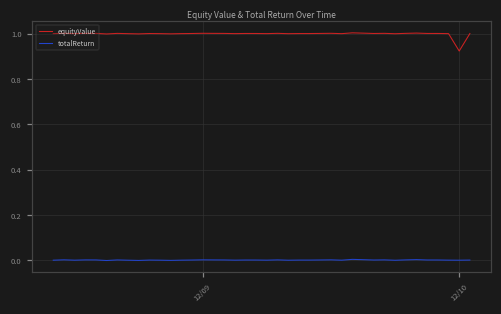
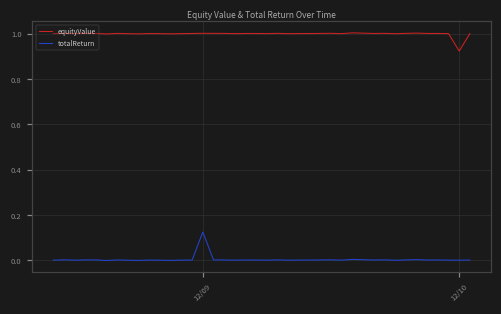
  {
    "equityValue": {
      "12/09": 1.00,
      "12/10": 0.92
    },
    "totalReturn": {
-     "12/09": 0.00,
+     "12/09": 0.12,
      "12/10": 0.00
    }
  }
